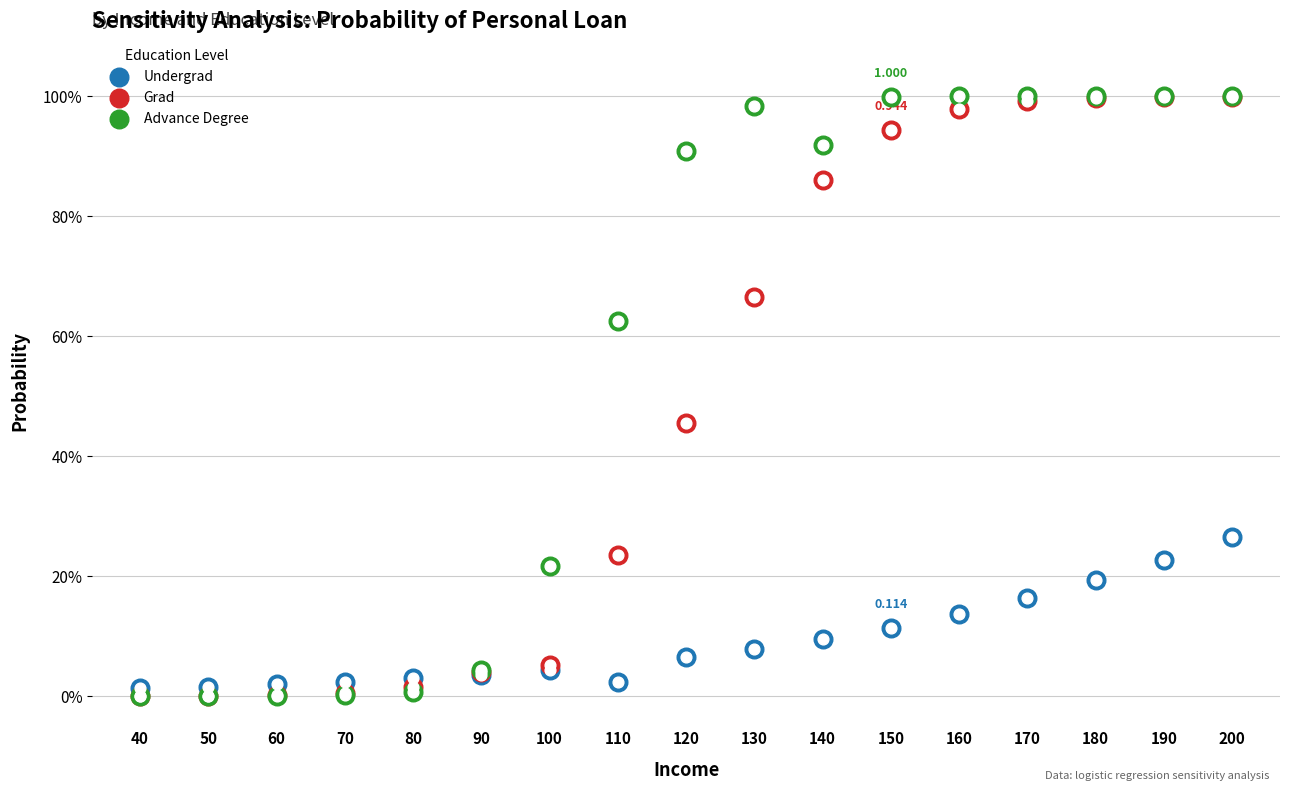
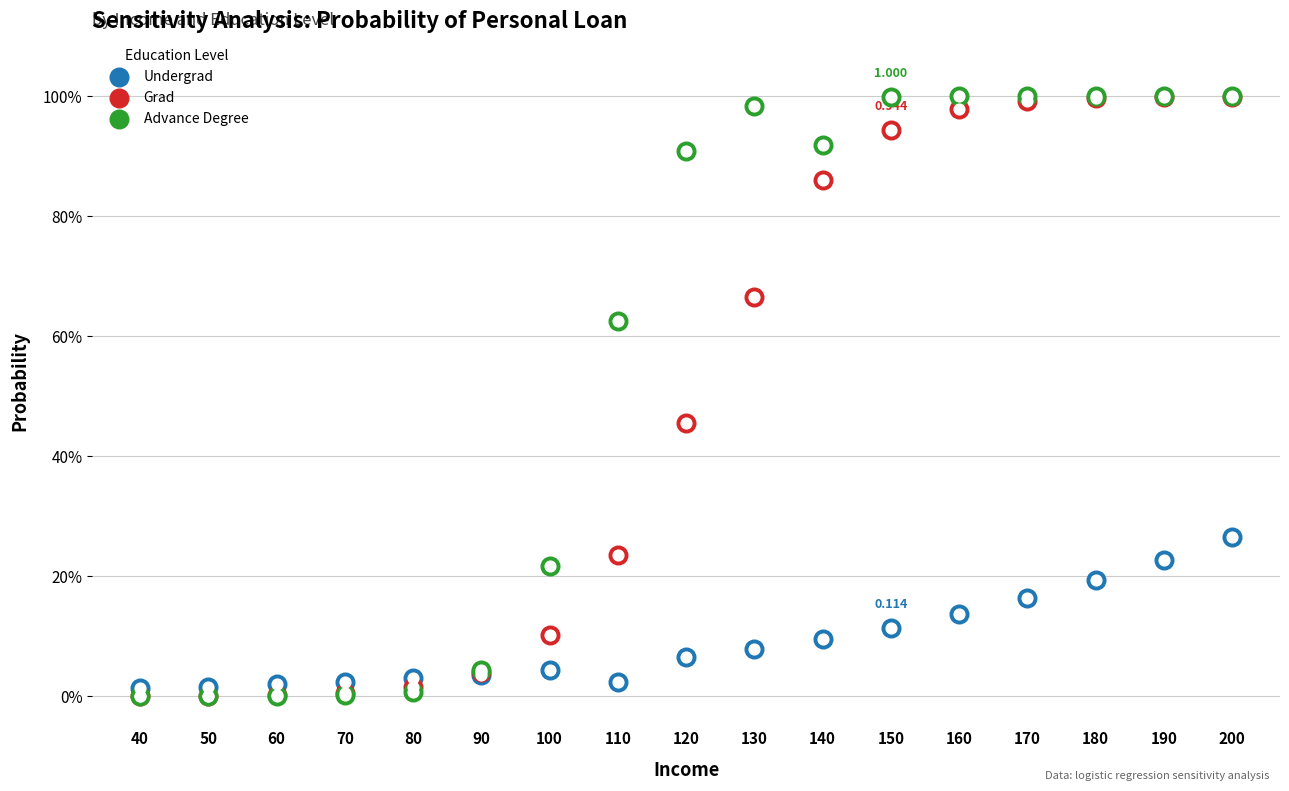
  {
    "Grad": {
-     "100": "5%"
+     "100": "10%"
    }
  }
